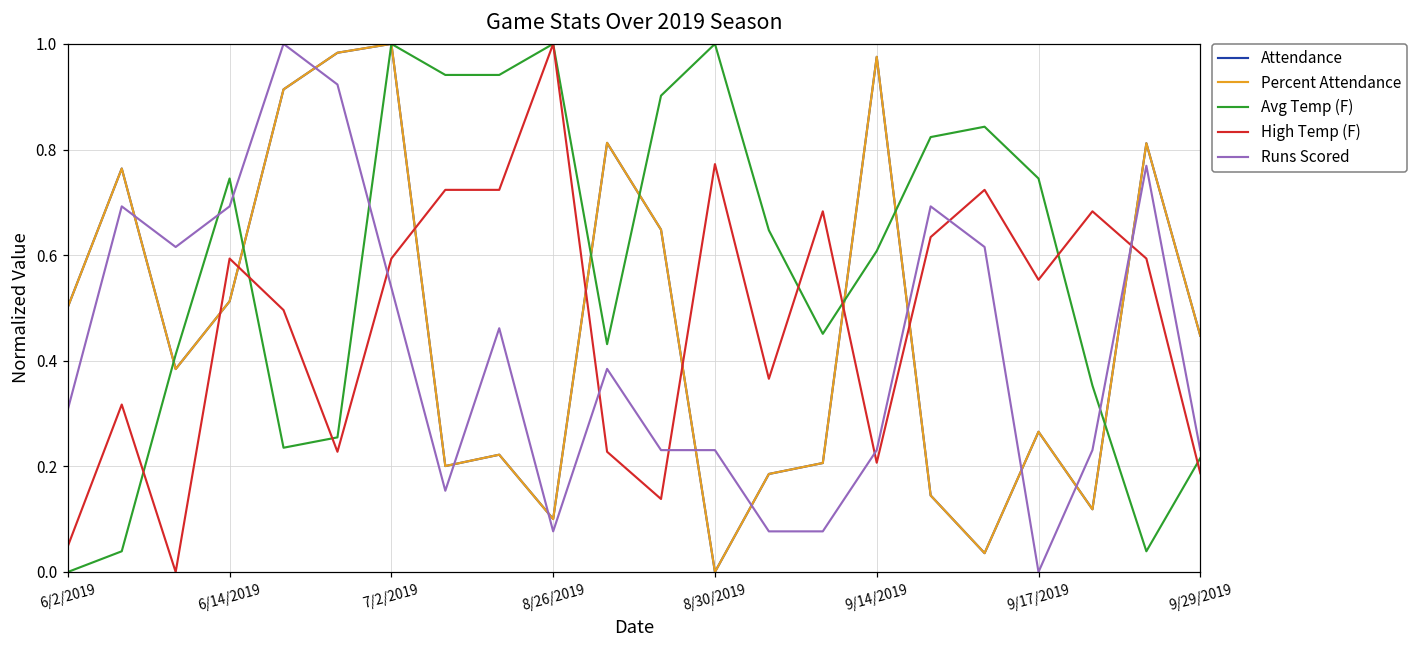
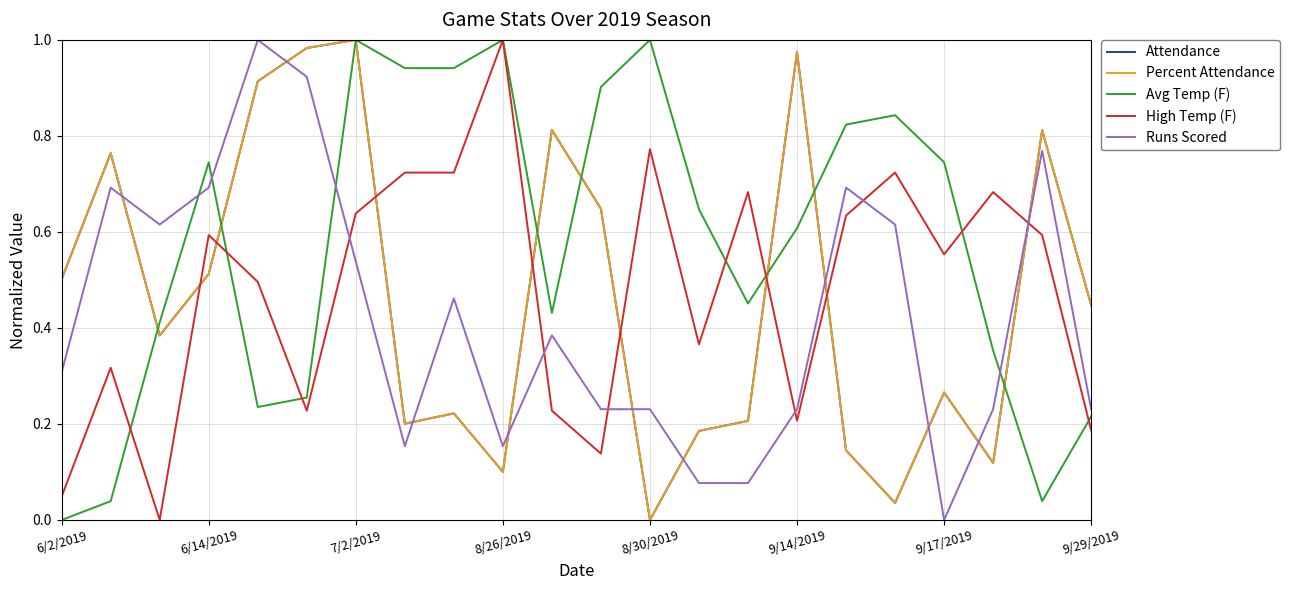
  {
    "Percent Attendance": {
      "6/2/2019": 0.50,
      "6/14/2019": 0.51,
      "8/26/2019": 0.10,
      "8/30/2019": 0.00,
      "9/14/2019": 0.98,
      "9/17/2019": 0.27,
      "9/29/2019": 0.45
    },
    "Avg Temp (F)": {
      "6/2/2019": 0.00,
      "6/14/2019": 0.75,
      "8/30/2019": 1.00,
      "9/14/2019": 0.61,
      "9/17/2019": 0.75,
      "9/29/2019": 0.22
    },
    "High Temp (F)": {
      "6/2/2019": 0.05,
      "6/14/2019": 0.59,
-     "7/2/2019": 0.59,
+     "7/2/2019": 0.64,
      "8/30/2019": 0.77,
      "9/14/2019": 0.21,
      "9/17/2019": 0.55,
      "9/29/2019": 0.19
    },
    "Runs Scored": {
      "6/2/2019": 0.31,
      "6/14/2019": 0.69,
      "7/2/2019": 0.54,
-     "8/26/2019": 0.08,
+     "8/26/2019": 0.15,
      "8/30/2019": 0.23,
      "9/14/2019": 0.23,
      "9/17/2019": 0.00,
      "9/29/2019": 0.23
    }
  }
